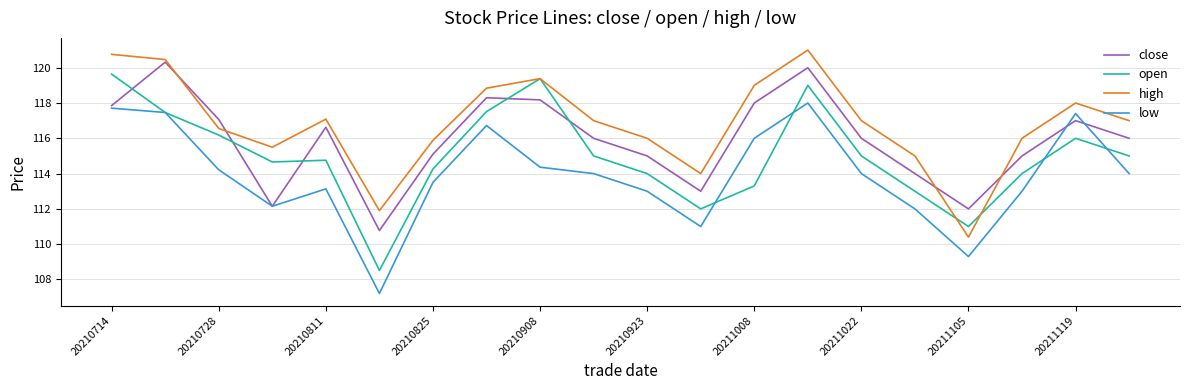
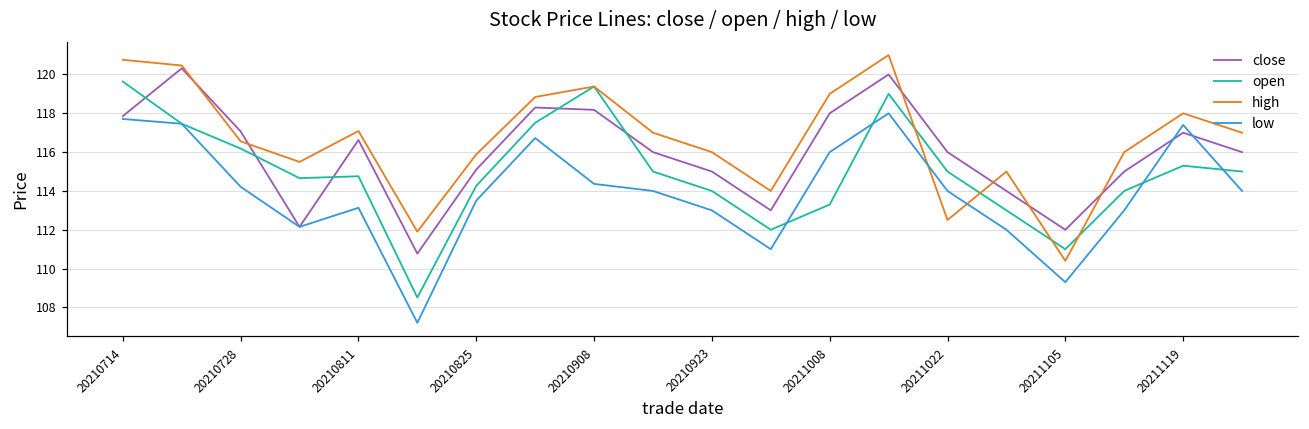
  {
    "close": {
      "20210714": 117.9,
      "20210728": 117.1,
      "20210811": 116.6,
      "20210825": 115.1,
      "20210908": 118.2,
      "20210923": 115.0,
      "20211008": 118.0,
      "20211022": 116.0,
      "20211105": 112.0,
      "20211119": 117.0
    },
    "open": {
      "20210714": 119.6,
      "20210728": 116.2,
      "20210811": 114.8,
      "20210825": 114.3,
      "20210923": 114.0,
      "20211008": 113.3,
      "20211022": 115.0,
      "20211105": 111.0,
-     "20211119": 116.0
+     "20211119": 115.3
    },
    "high": {
      "20210714": 120.8,
      "20210728": 116.6,
      "20210811": 117.1,
      "20210825": 115.9,
      "20210923": 116.0,
      "20211008": 119.0,
-     "20211022": 117.0,
+     "20211022": 112.5,
      "20211105": 110.4,
      "20211119": 118.0
    },
    "low": {
      "20210714": 117.7,
      "20210728": 114.2,
      "20210811": 113.1,
      "20210825": 113.5,
      "20210908": 114.4,
      "20210923": 113.0,
      "20211008": 116.0,
      "20211022": 114.0,
      "20211105": 109.3,
      "20211119": 117.4
    }
  }
